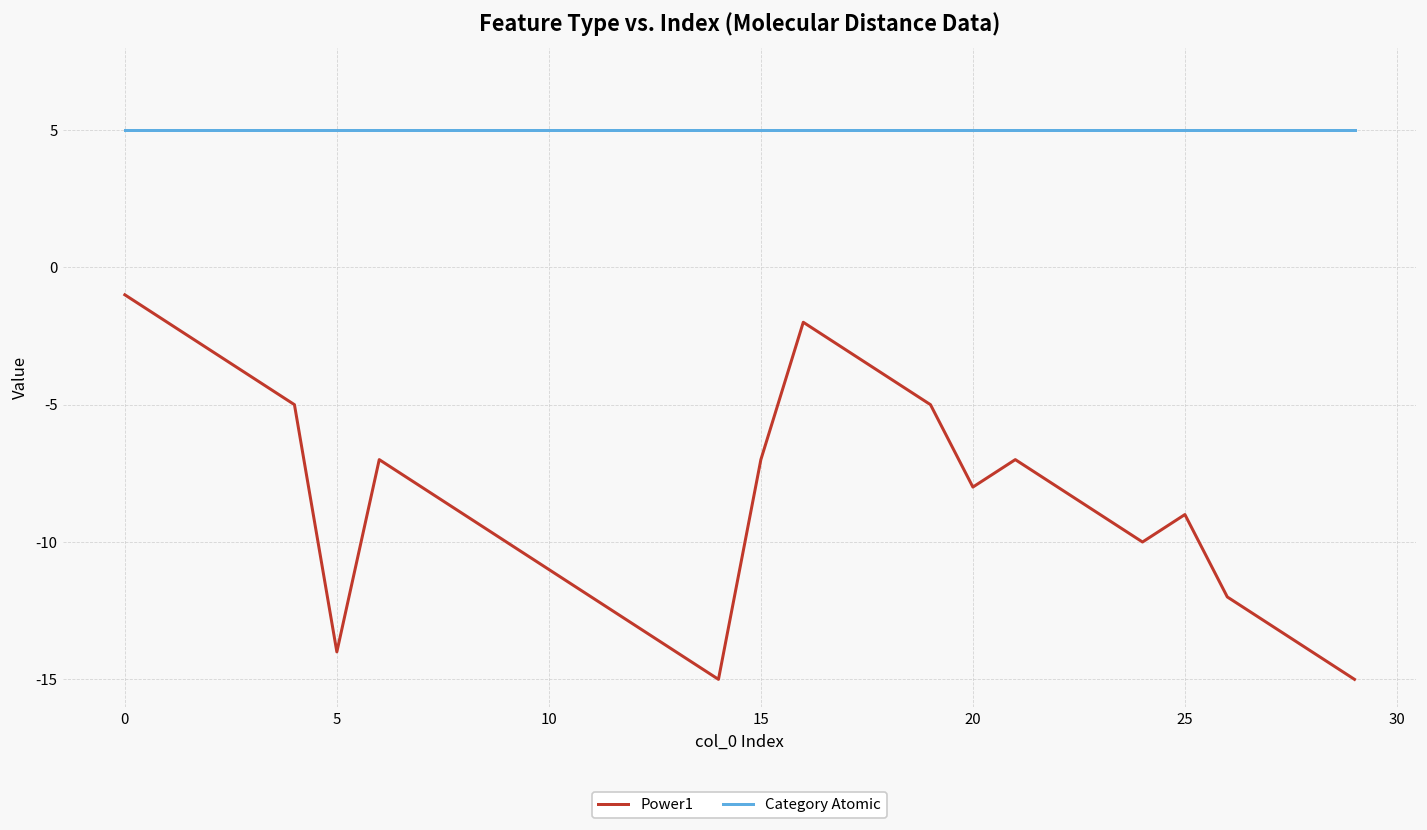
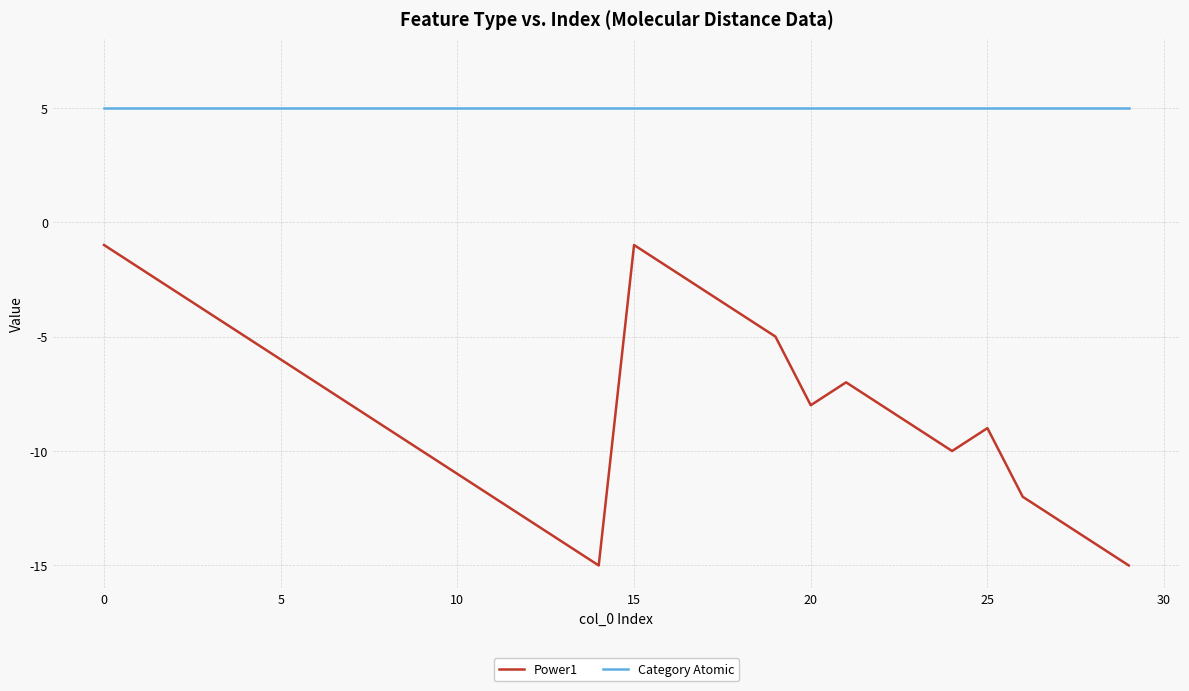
  {
    "Power1": {
      "0": -1,
-     "5": -14,
+     "5": -6,
      "10": -11,
-     "15": -7,
+     "15": -1,
      "20": -8,
      "25": -9
    },
    "Category Atomic": {
      "0": 5,
      "5": 5,
      "10": 5,
      "15": 5,
      "20": 5,
      "25": 5
    }
  }
